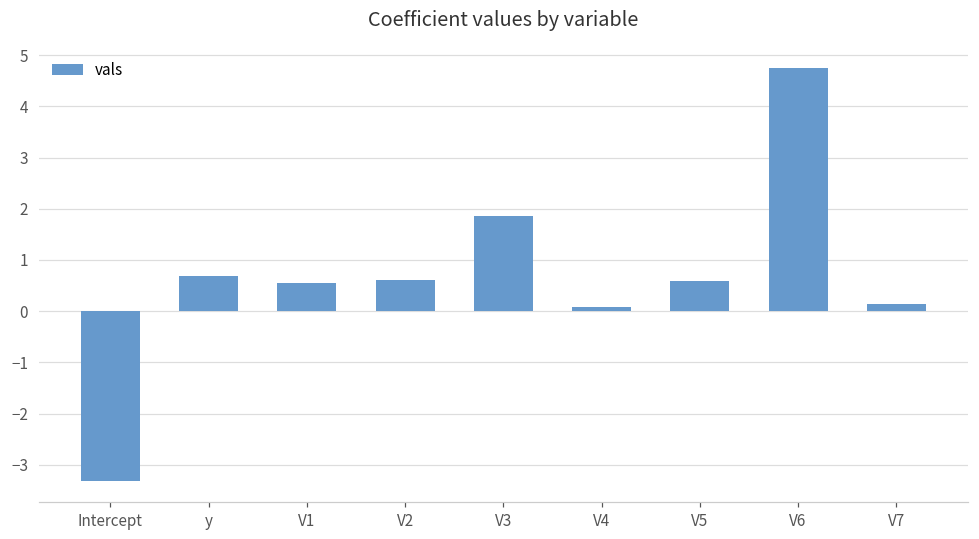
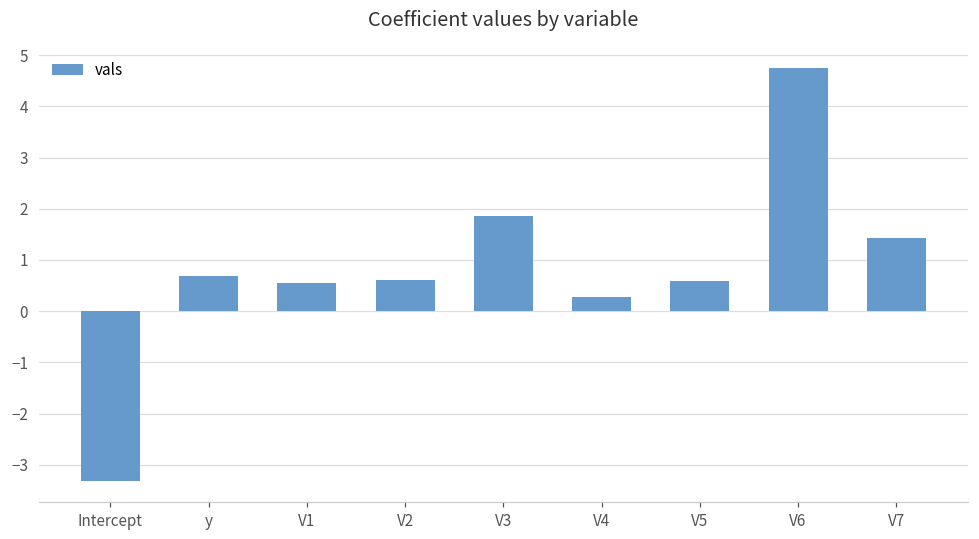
  {
    "Intercept": -3.3,
    "y": 0.7,
    "V1": 0.6,
    "V2": 0.6,
    "V3": 1.9,
-   "V4": 0.1,
+   "V4": 0.3,
    "V5": 0.6,
    "V6": 4.7,
-   "V7": 0.1
+   "V7": 1.4
  }
